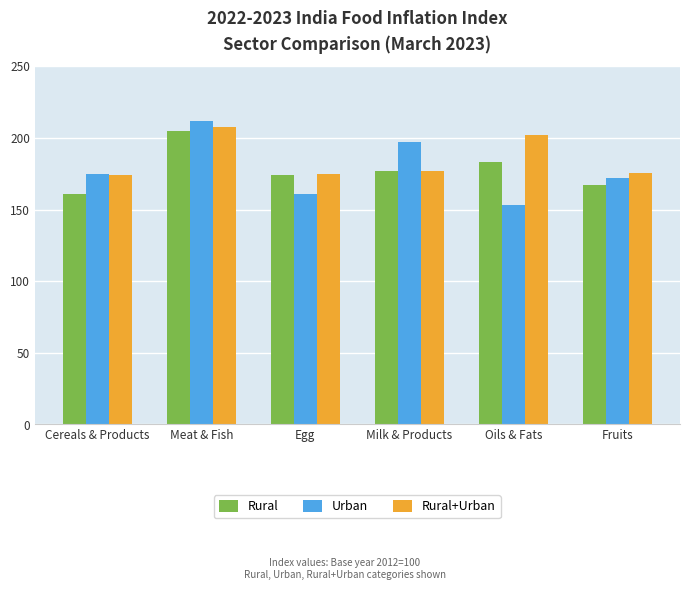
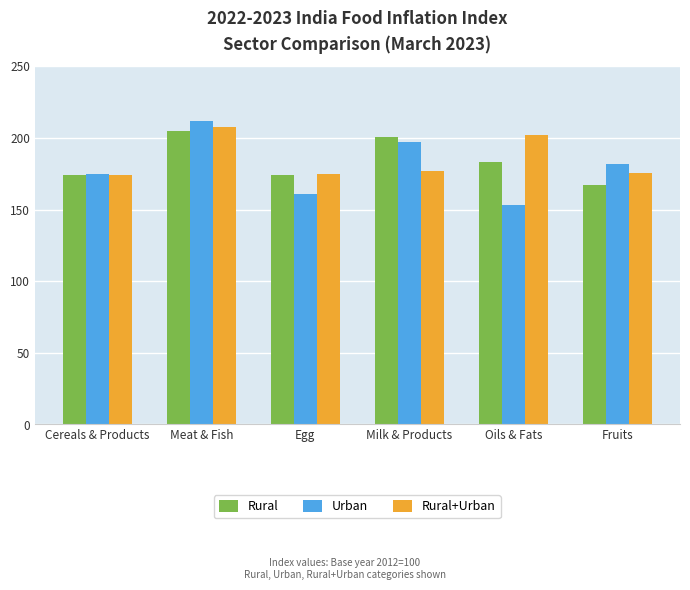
  {
    "Rural": {
-     "Cereals & Products": 161,
+     "Cereals & Products": 174,
      "Meat & Fish": 205,
      "Egg": 174,
-     "Milk & Products": 177,
+     "Milk & Products": 201,
      "Oils & Fats": 183,
      "Fruits": 167
    },
    "Urban": {
      "Cereals & Products": 175,
      "Meat & Fish": 212,
      "Egg": 161,
      "Milk & Products": 197,
      "Oils & Fats": 153,
-     "Fruits": 172
+     "Fruits": 182
    },
    "Rural+Urban": {
      "Cereals & Products": 174,
      "Meat & Fish": 208,
      "Egg": 175,
      "Milk & Products": 177,
      "Oils & Fats": 202,
      "Fruits": 175
    }
  }
